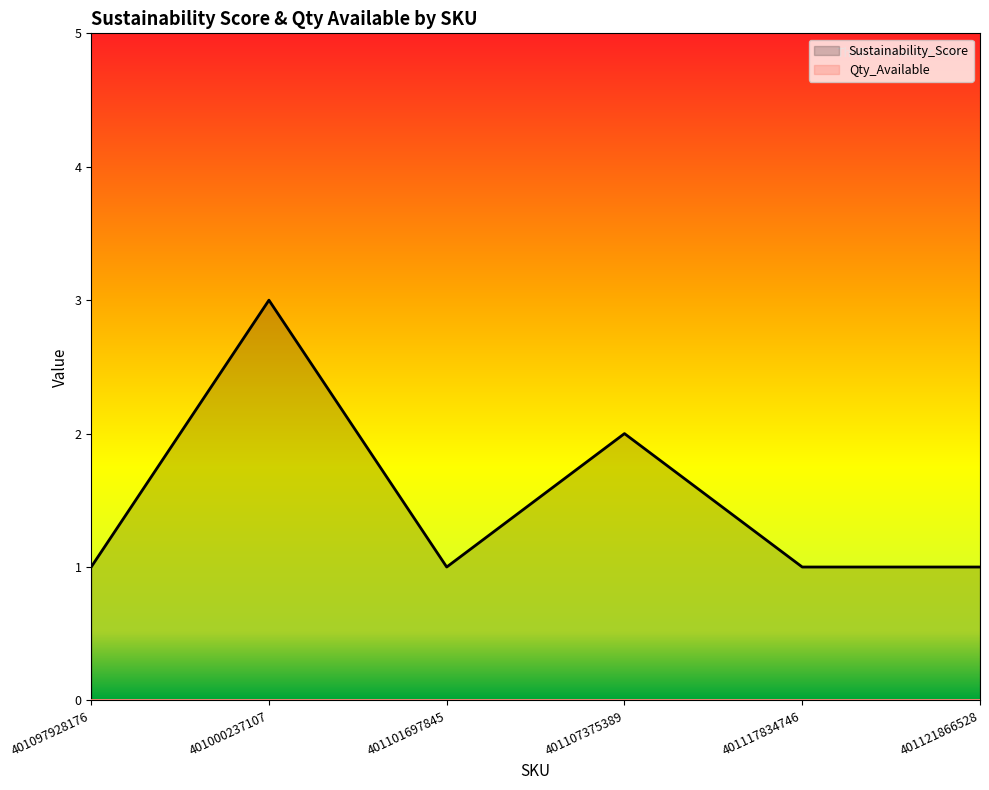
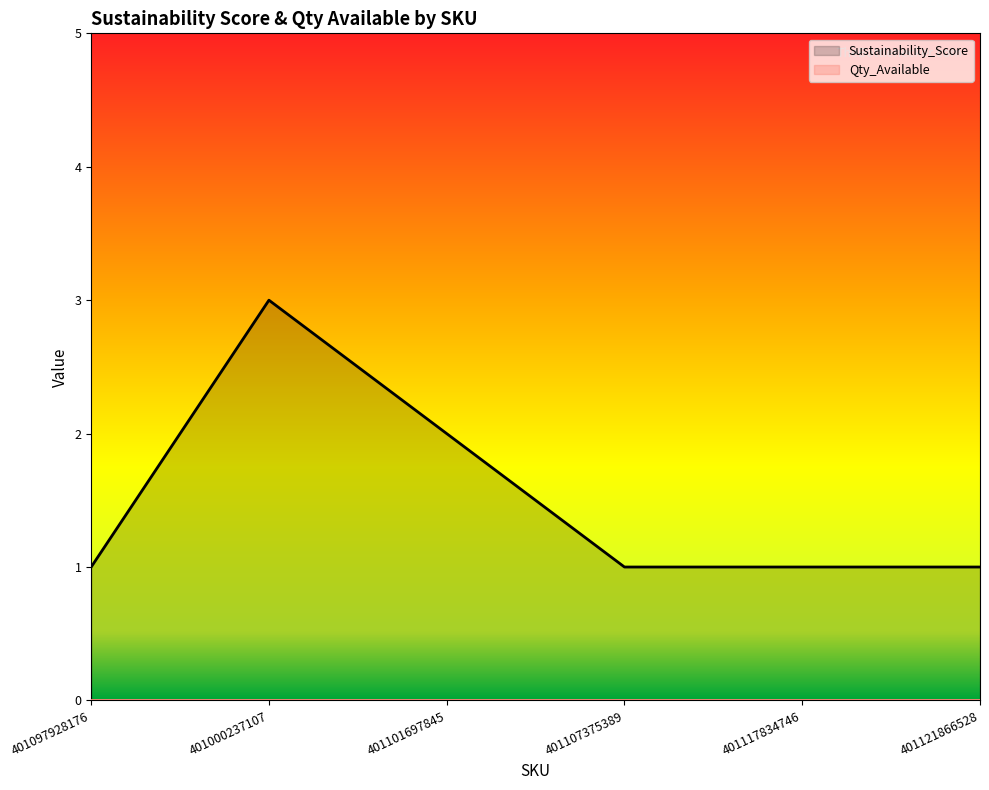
  {
    "Sustainability_Score": {
      "401097928176": 1,
      "401000237107": 3,
-     "401101697845": 1,
-     "401107375389": 2,
+     "401101697845": 2,
+     "401107375389": 1,
      "401117834746": 1,
      "401121866528": 1
    },
    "Qty_Available": {
      "401097928176": 0,
      "401000237107": 0,
      "401101697845": 0,
      "401107375389": 0,
      "401117834746": 0,
      "401121866528": 0
    }
  }
